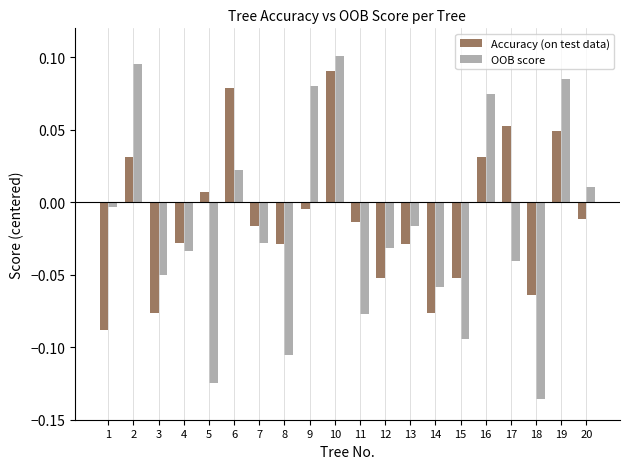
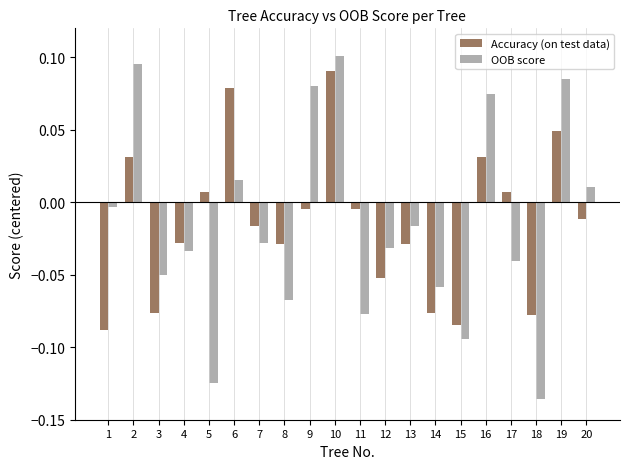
  {
    "Accuracy (on test data)": {
      "1": -0.088,
      "2": 0.031,
      "3": -0.076,
      "4": -0.028,
      "5": 0.007,
      "6": 0.079,
      "7": -0.017,
      "8": -0.029,
      "9": -0.005,
      "10": 0.090,
-     "11": -0.014,
+     "11": -0.005,
      "12": -0.052,
      "13": -0.029,
      "14": -0.076,
-     "15": -0.052,
+     "15": -0.084,
      "16": 0.031,
-     "17": 0.052,
-     "18": -0.064,
+     "17": 0.007,
+     "18": -0.078,
      "19": 0.049,
      "20": -0.011
    },
    "OOB score": {
      "1": -0.003,
      "2": 0.095,
      "3": -0.050,
      "4": -0.034,
      "5": -0.125,
-     "6": 0.022,
+     "6": 0.016,
      "7": -0.028,
-     "8": -0.105,
+     "8": -0.067,
      "9": 0.080,
      "10": 0.101,
      "11": -0.077,
      "12": -0.032,
      "13": -0.017,
      "14": -0.058,
      "15": -0.094,
      "16": 0.075,
      "17": -0.040,
      "18": -0.136,
      "19": 0.085,
      "20": 0.010
    }
  }
